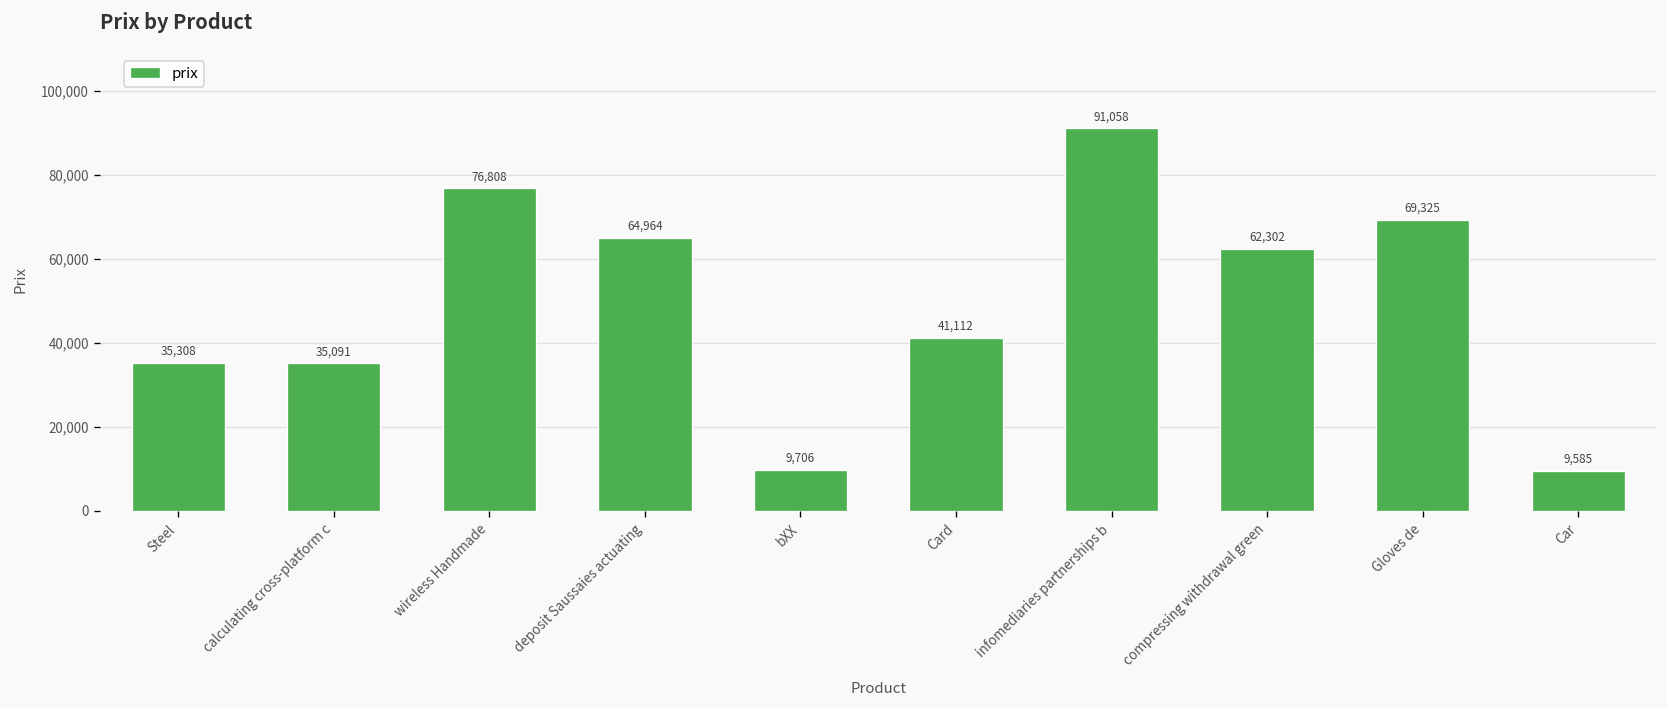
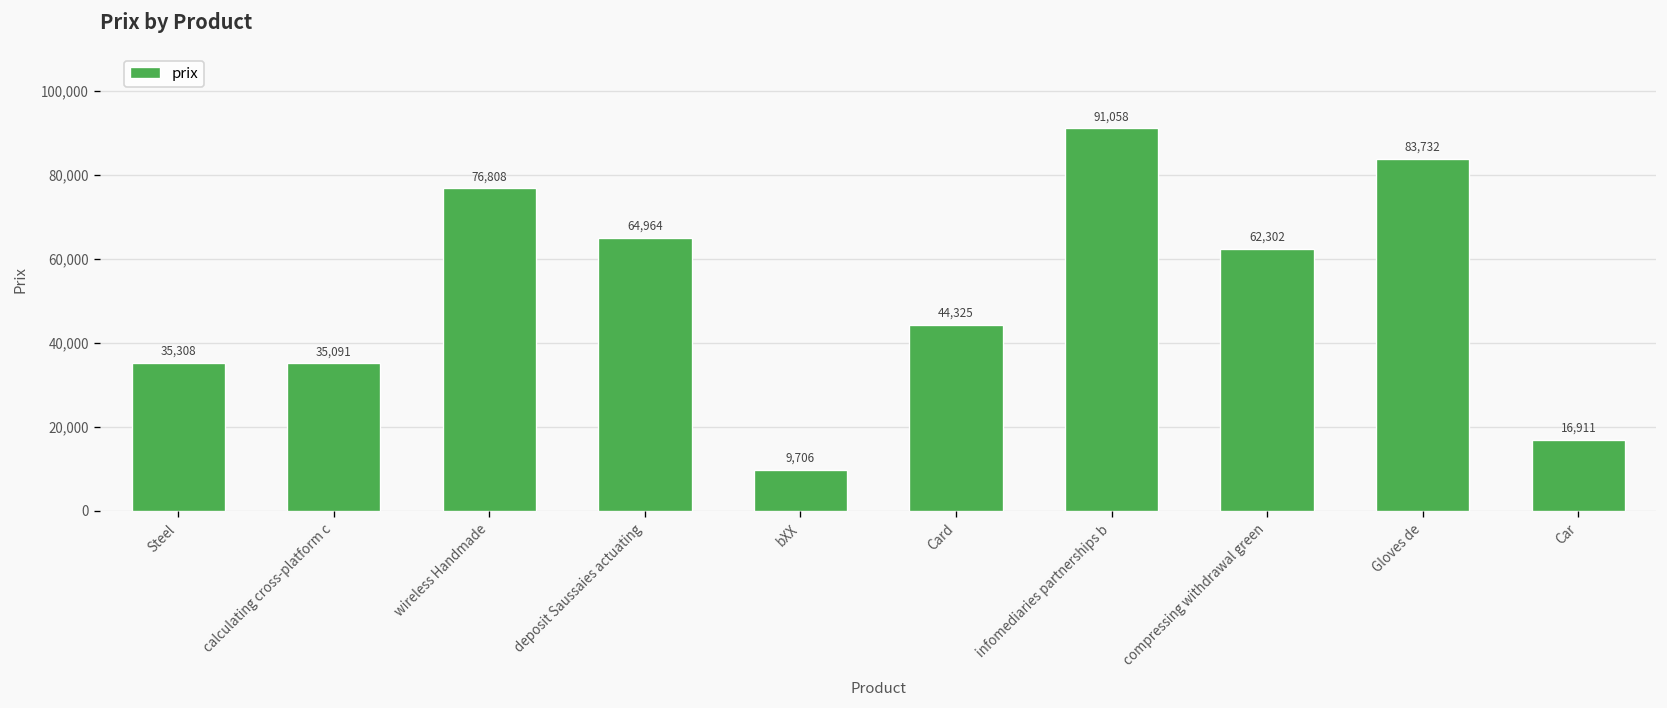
  {
    "Steel": "35,308",
    "calculating cross-platform c": "35,091",
    "wireless Handmade": "76,808",
    "deposit Saussaies actuating": "64,964",
    "bXX": "9,706",
-   "Card": "41,112",
+   "Card": "44,325",
    "infomediaries partnerships b": "91,058",
    "compressing withdrawal green": "62,302",
-   "Gloves de": "69,325",
-   "Car": "9,585"
+   "Gloves de": "83,732",
+   "Car": "16,911"
  }
